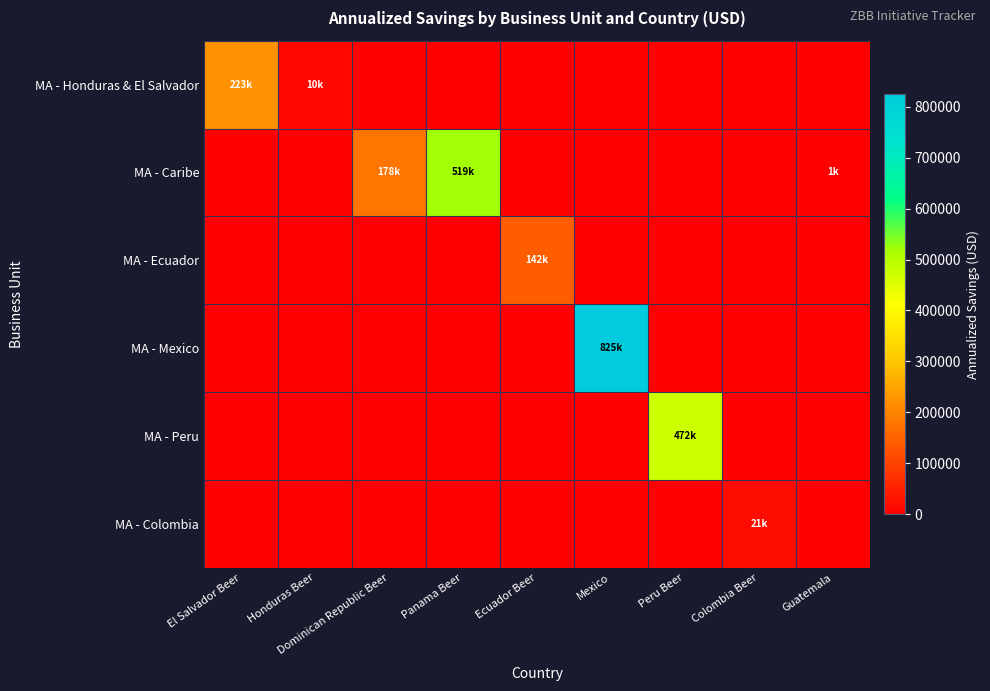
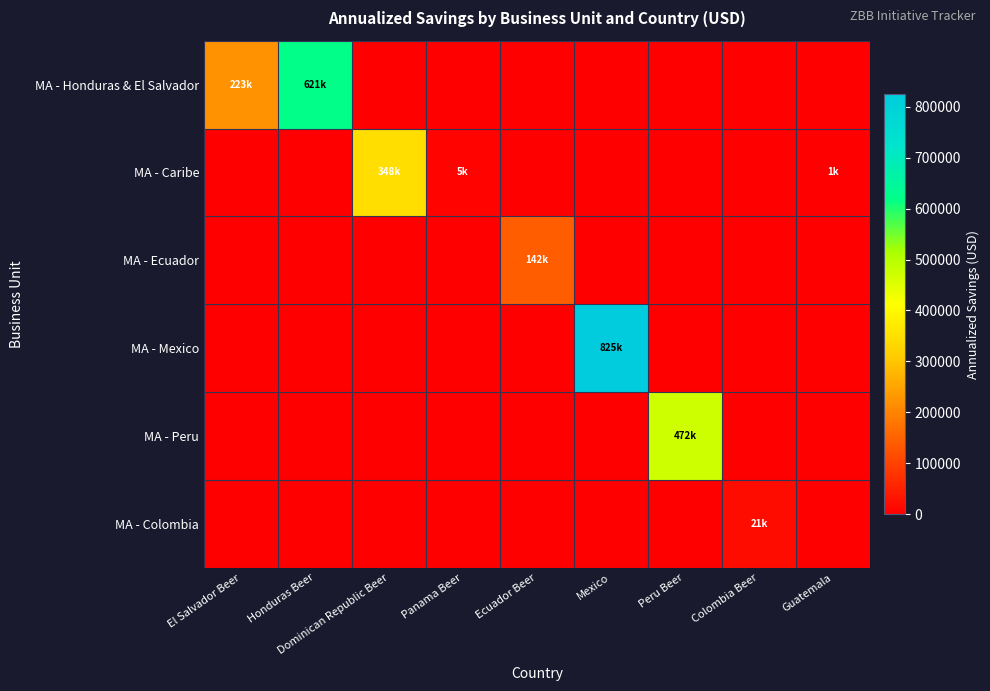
  {
    "MA - Honduras & El Salvador": {
      "El Salvador Beer": "223k",
-     "Honduras Beer": "10k"
+     "Honduras Beer": "621k"
    },
    "MA - Caribe": {
-     "Dominican Republic Beer": "178k",
-     "Panama Beer": "519k",
+     "Dominican Republic Beer": "348k",
+     "Panama Beer": "5k",
      "Guatemala": "1k"
    },
    "MA - Ecuador": {
      "Ecuador Beer": "142k"
    },
    "MA - Mexico": {
      "Mexico": "825k"
    },
    "MA - Peru": {
      "Peru Beer": "472k"
    },
    "MA - Colombia": {
      "Colombia Beer": "21k"
    }
  }
